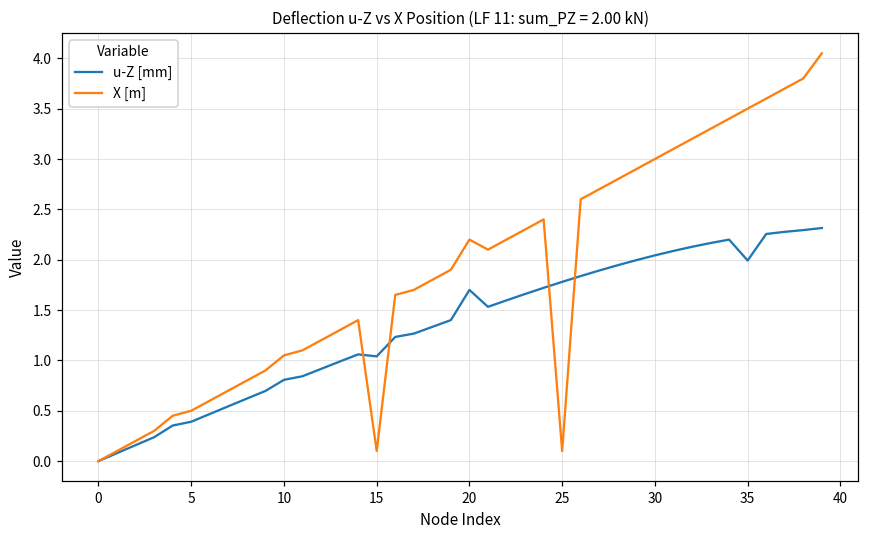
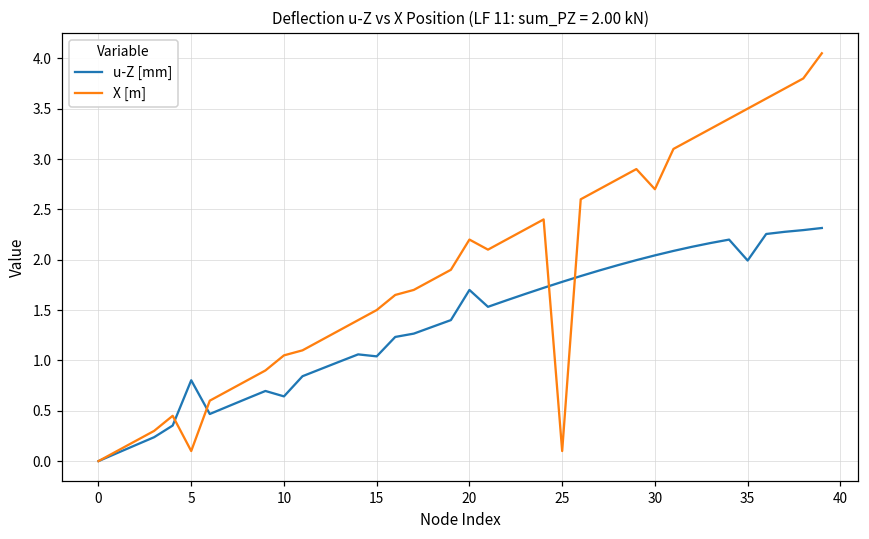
  {
    "u-Z [mm]": {
-     "5": 0.4,
-     "10": 0.8,
+     "5": 0.8,
+     "10": 0.6,
      "15": 1.0,
      "20": 1.7,
      "25": 1.8,
      "30": 2.0,
      "35": 2.0
    },
    "X [m]": {
-     "5": 0.5,
+     "5": 0.1,
      "10": 1.0,
-     "15": 0.1,
+     "15": 1.5,
      "20": 2.2,
      "25": 0.1,
-     "30": 3.0,
+     "30": 2.7,
      "35": 3.5
    }
  }
